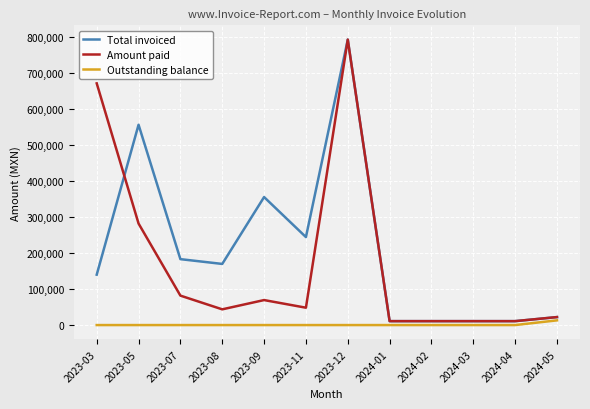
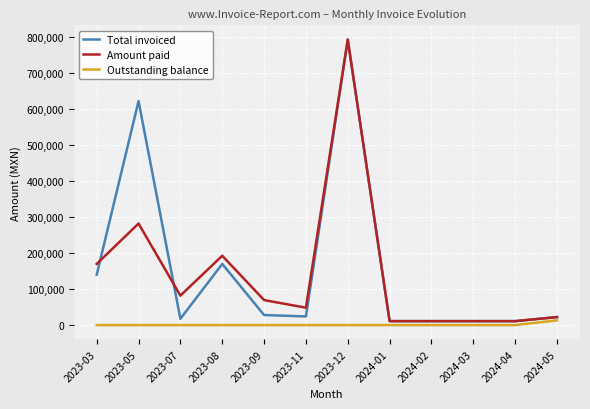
  {
    "Total invoiced": {
      "2023-03": "140,000",
-     "2023-05": "560,000",
-     "2023-07": "180,000",
+     "2023-05": "620,000",
+     "2023-07": "20,000",
      "2023-08": "170,000",
-     "2023-09": "360,000",
-     "2023-11": "240,000"
+     "2023-09": "30,000",
+     "2023-11": "20,000"
    },
    "Amount paid": {
-     "2023-03": "670,000",
+     "2023-03": "170,000",
      "2023-05": "280,000",
      "2023-07": "80,000",
-     "2023-08": "40,000",
+     "2023-08": "190,000",
      "2023-09": "70,000",
      "2023-11": "50,000"
    },
    "Outstanding balance": {
      "2023-03": "0",
      "2023-05": "0",
      "2023-07": "0",
      "2023-08": "0",
      "2023-09": "0",
      "2023-11": "0",
      "2023-12": "0",
      "2024-01": "0",
      "2024-02": "0",
      "2024-03": "0",
      "2024-04": "0",
      "2024-05": "10,000"
    }
  }
